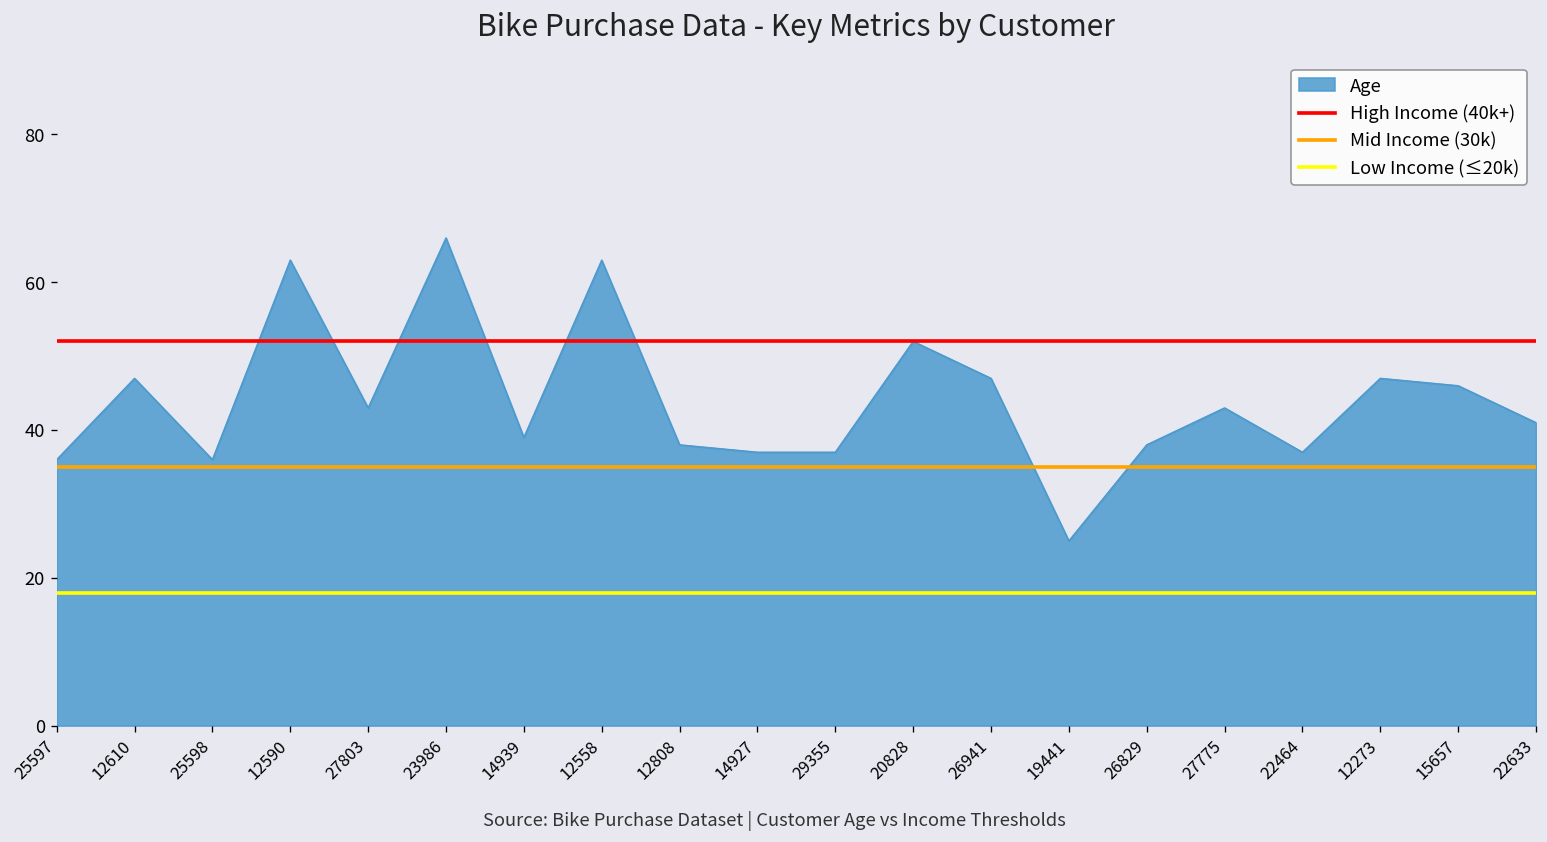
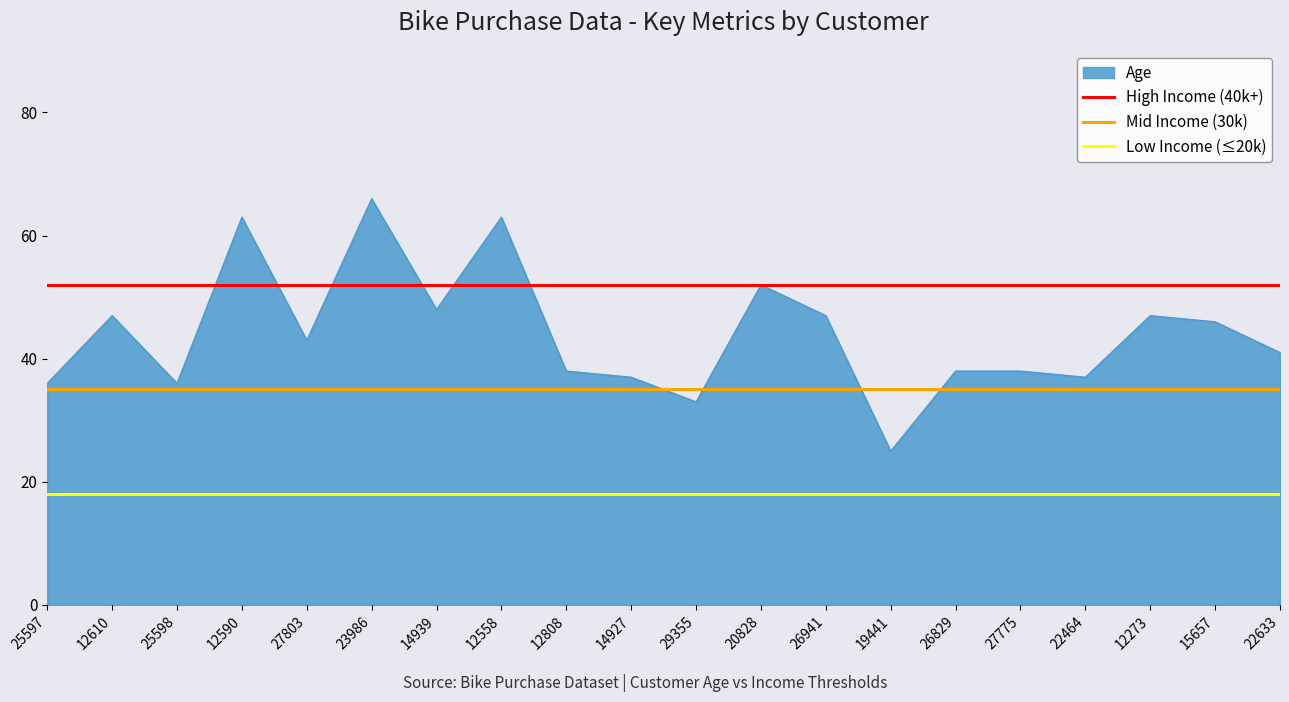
  {
    "25597": 36,
    "12610": 47,
    "25598": 36,
    "12590": 63,
    "27803": 43,
    "23986": 66,
-   "14939": 39,
+   "14939": 48,
    "12558": 63,
    "12808": 38,
    "14927": 37,
-   "29355": 37,
+   "29355": 33,
    "20828": 52,
    "26941": 47,
    "19441": 25,
    "26829": 38,
-   "27775": 43,
+   "27775": 38,
    "22464": 37,
    "12273": 47,
    "15657": 46,
    "22633": 41
  }
